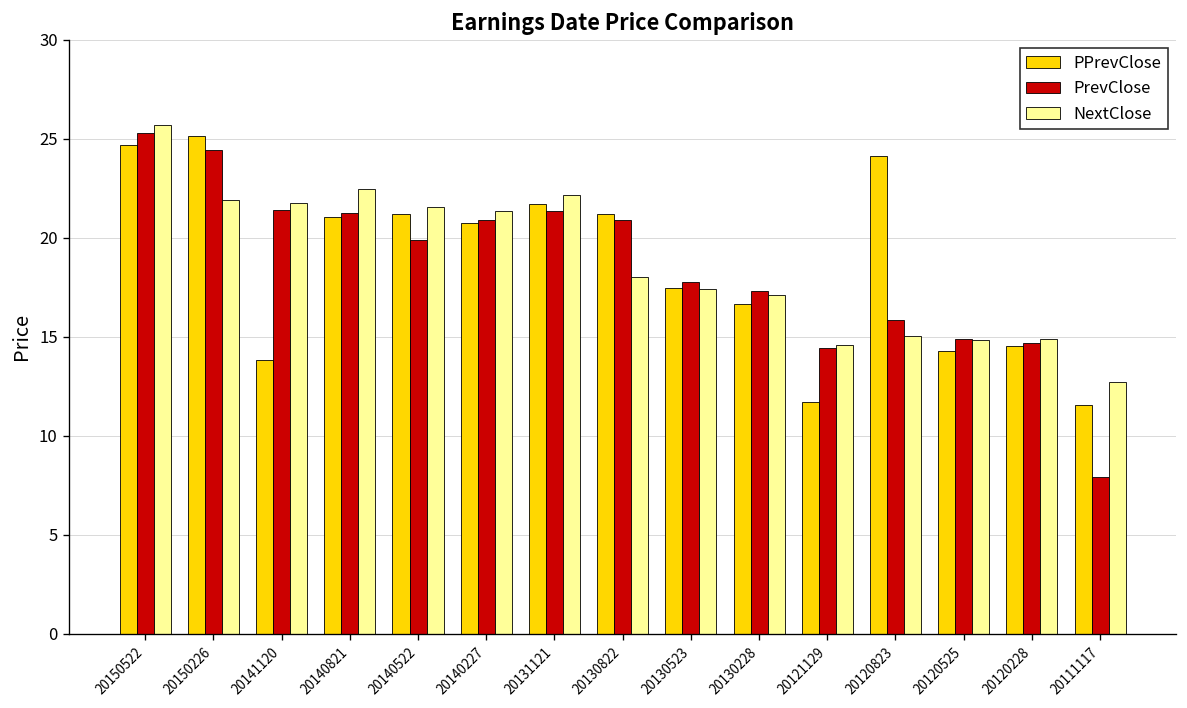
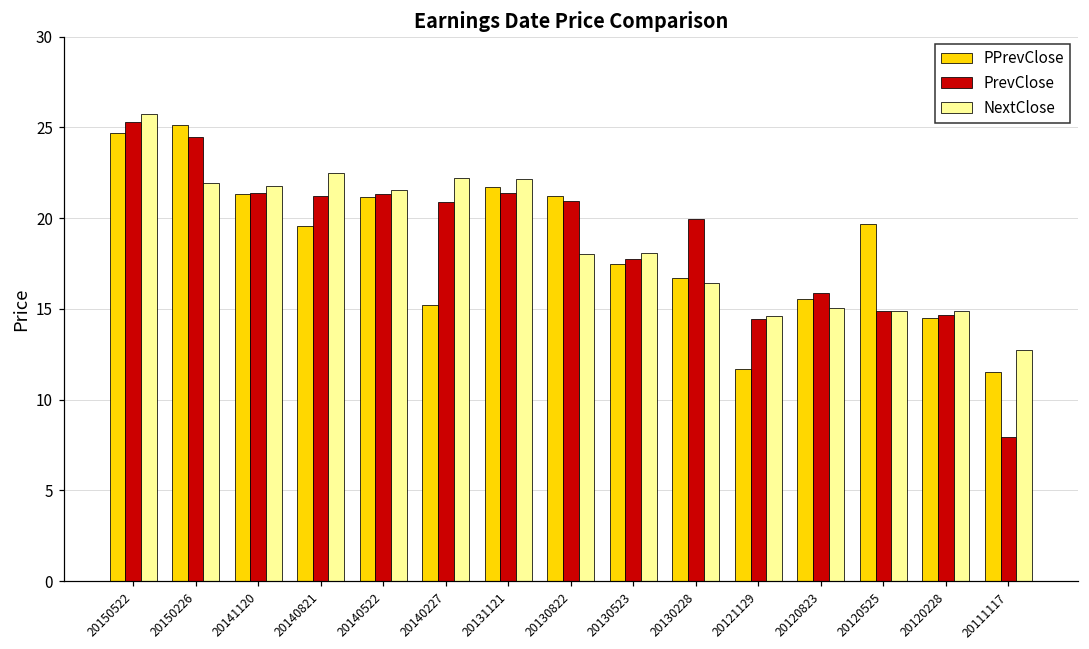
  {
    "PPrevClose": {
      "20150522": 24.7,
      "20150226": 25.1,
-     "20141120": 13.8,
-     "20140821": 21.0,
+     "20141120": 21.3,
+     "20140821": 19.6,
      "20140522": 21.2,
-     "20140227": 20.8,
+     "20140227": 15.2,
      "20131121": 21.7,
      "20130822": 21.2,
      "20130523": 17.5,
      "20130228": 16.7,
      "20121129": 11.7,
-     "20120823": 24.2,
-     "20120525": 14.3,
+     "20120823": 15.6,
+     "20120525": 19.7,
      "20120228": 14.5,
      "20111117": 11.5
    },
    "PrevClose": {
      "20150522": 25.3,
      "20150226": 24.5,
      "20141120": 21.4,
      "20140821": 21.2,
-     "20140522": 19.9,
+     "20140522": 21.3,
      "20140227": 20.9,
      "20131121": 21.4,
      "20130822": 20.9,
      "20130523": 17.8,
-     "20130228": 17.3,
+     "20130228": 20.0,
      "20121129": 14.5,
      "20120823": 15.9,
      "20120525": 14.9,
      "20120228": 14.7,
      "20111117": 7.9
    },
    "NextClose": {
      "20150522": 25.7,
      "20150226": 21.9,
      "20141120": 21.8,
      "20140821": 22.5,
      "20140522": 21.6,
-     "20140227": 21.4,
+     "20140227": 22.2,
      "20131121": 22.2,
      "20130822": 18.0,
-     "20130523": 17.4,
-     "20130228": 17.1,
+     "20130523": 18.1,
+     "20130228": 16.4,
      "20121129": 14.6,
      "20120823": 15.1,
      "20120525": 14.9,
      "20120228": 14.9,
      "20111117": 12.7
    }
  }
